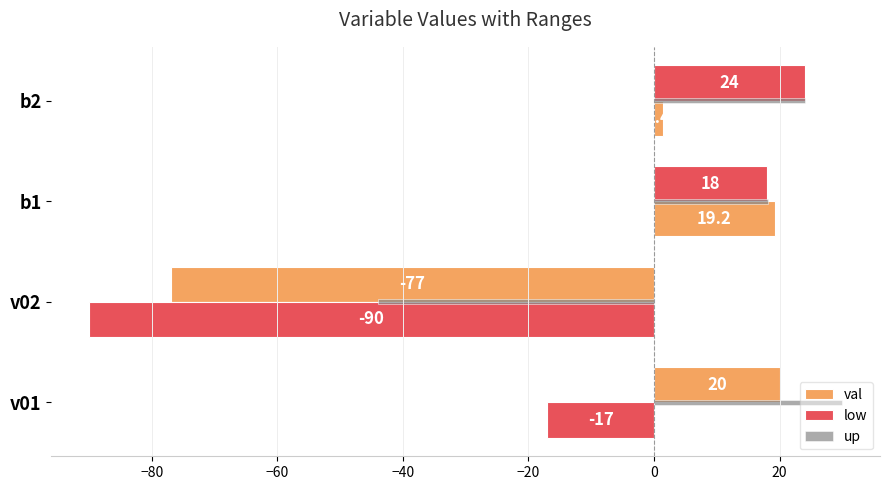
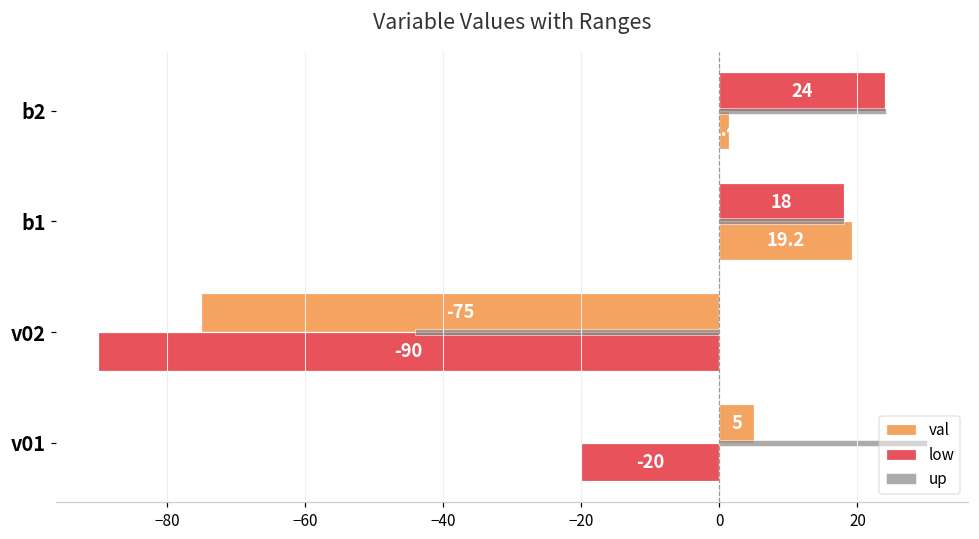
  {
    "val": {
      "b2": 24,
      "b1": 18,
-     "v02": -77,
-     "v01": 20
+     "v02": -75,
+     "v01": 5
    },
    "low": {
      "b1": 19.2,
      "v02": -90,
-     "v01": -17
+     "v01": -20
    },
    "up": {
      "b2": 24,
      "b1": 18,
      "v02": -44
    }
  }
